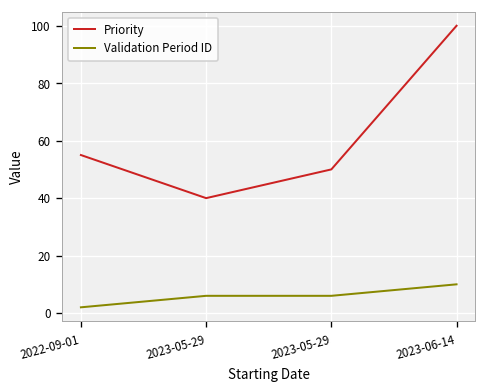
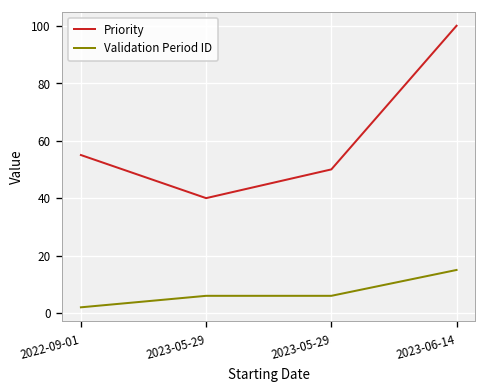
  {
    "Priority": {
      "2022-09-01": 55,
      "2023-06-14": 100
    },
    "Validation Period ID": {
      "2022-09-01": 2,
-     "2023-06-14": 10
+     "2023-06-14": 15
    }
  }
